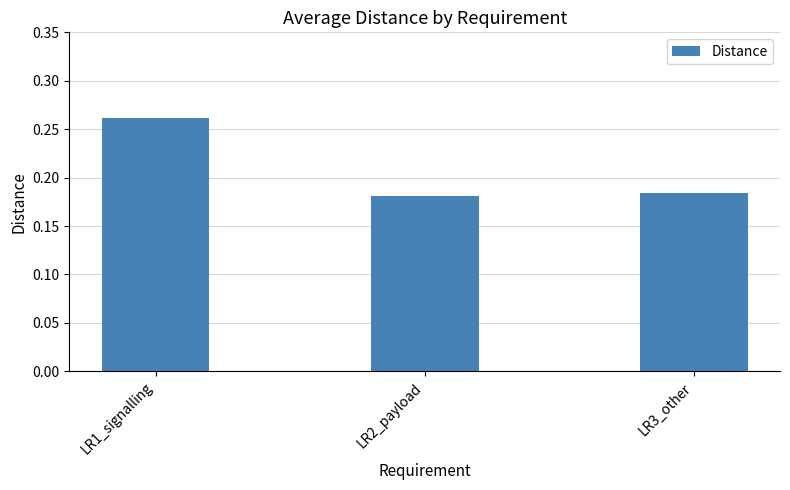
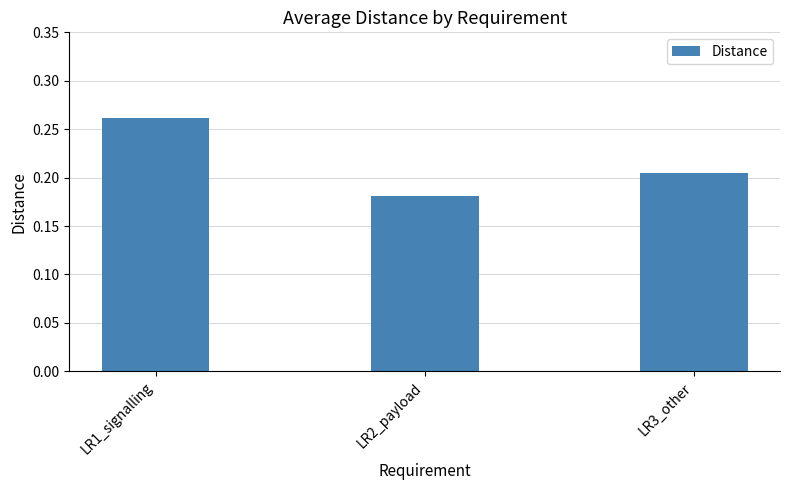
  {
    "LR1_signalling": 0.26,
    "LR2_payload": 0.18,
-   "LR3_other": 0.18
+   "LR3_other": 0.21
  }
